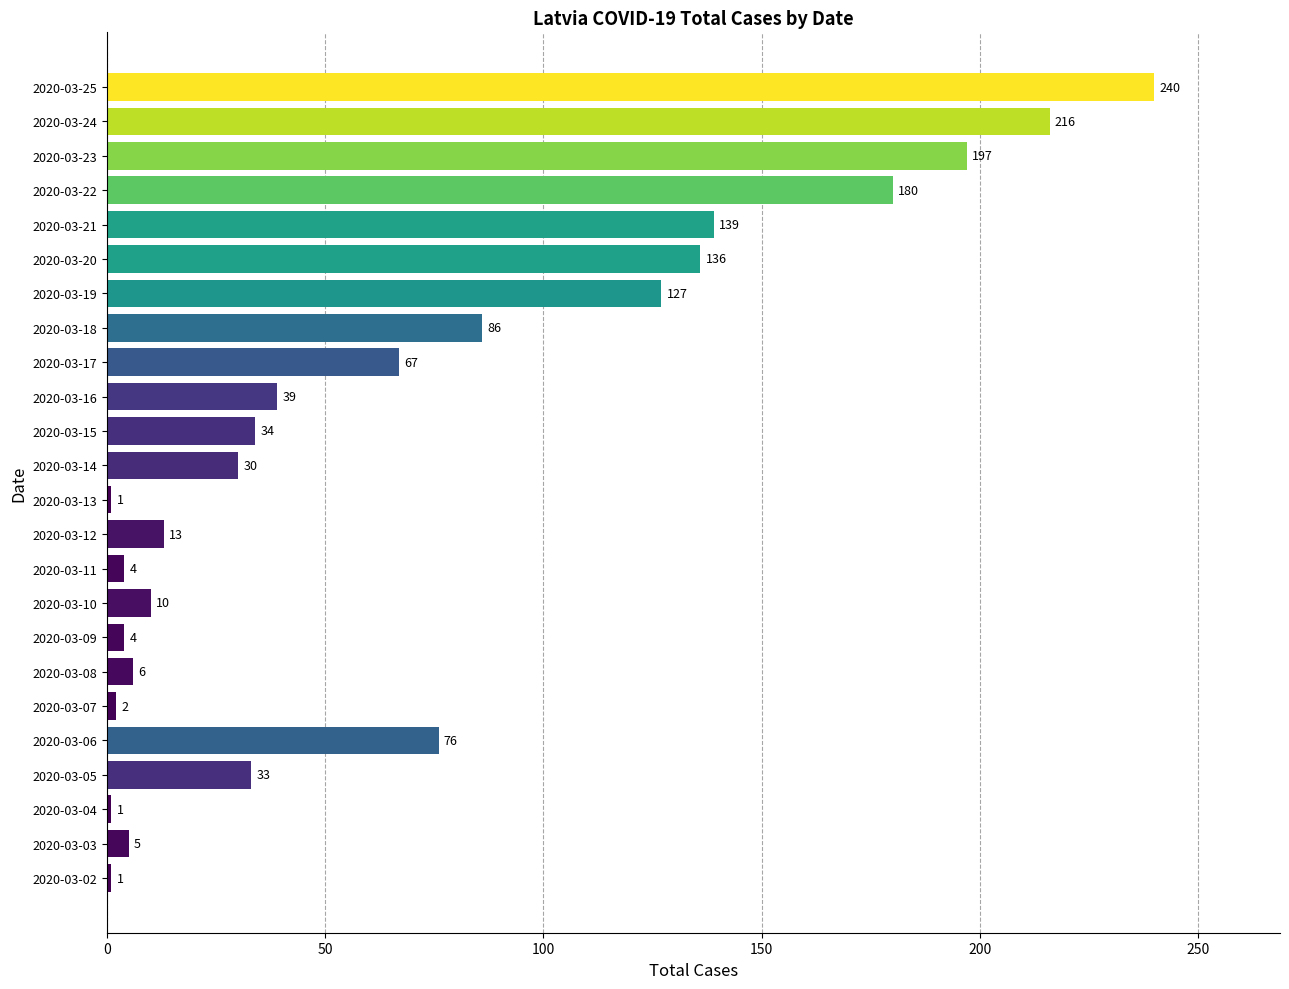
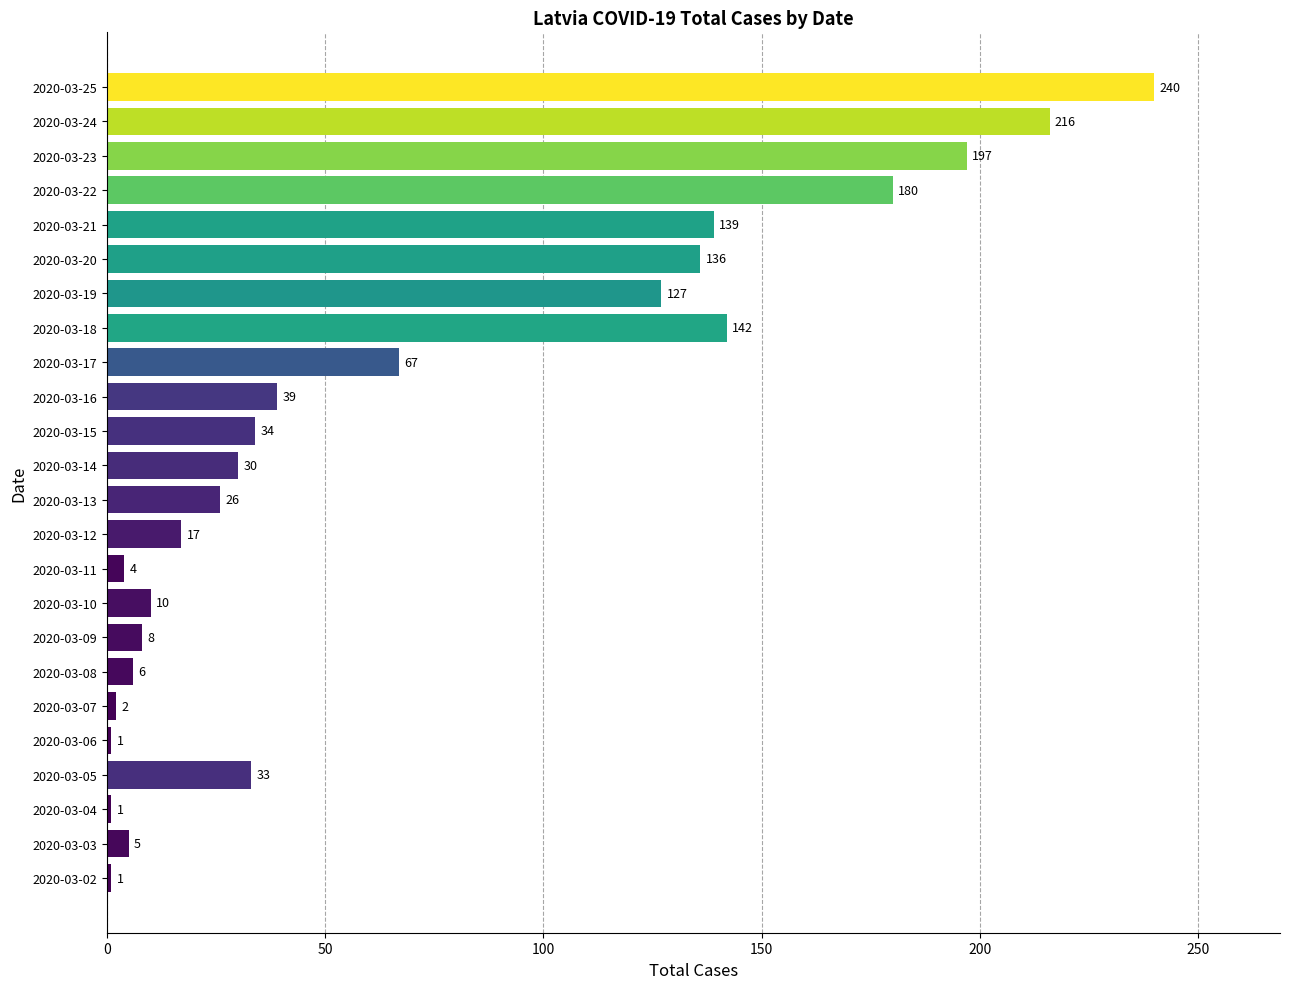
  {
    "2020-03-25": 240,
    "2020-03-24": 216,
    "2020-03-23": 197,
    "2020-03-22": 180,
    "2020-03-21": 139,
    "2020-03-20": 136,
    "2020-03-19": 127,
-   "2020-03-18": 86,
+   "2020-03-18": 142,
    "2020-03-17": 67,
    "2020-03-16": 39,
    "2020-03-15": 34,
    "2020-03-14": 30,
-   "2020-03-13": 1,
-   "2020-03-12": 13,
+   "2020-03-13": 26,
+   "2020-03-12": 17,
    "2020-03-11": 4,
    "2020-03-10": 10,
-   "2020-03-09": 4,
+   "2020-03-09": 8,
    "2020-03-08": 6,
    "2020-03-07": 2,
-   "2020-03-06": 76,
+   "2020-03-06": 1,
    "2020-03-05": 33,
    "2020-03-04": 1,
    "2020-03-03": 5,
    "2020-03-02": 1
  }
